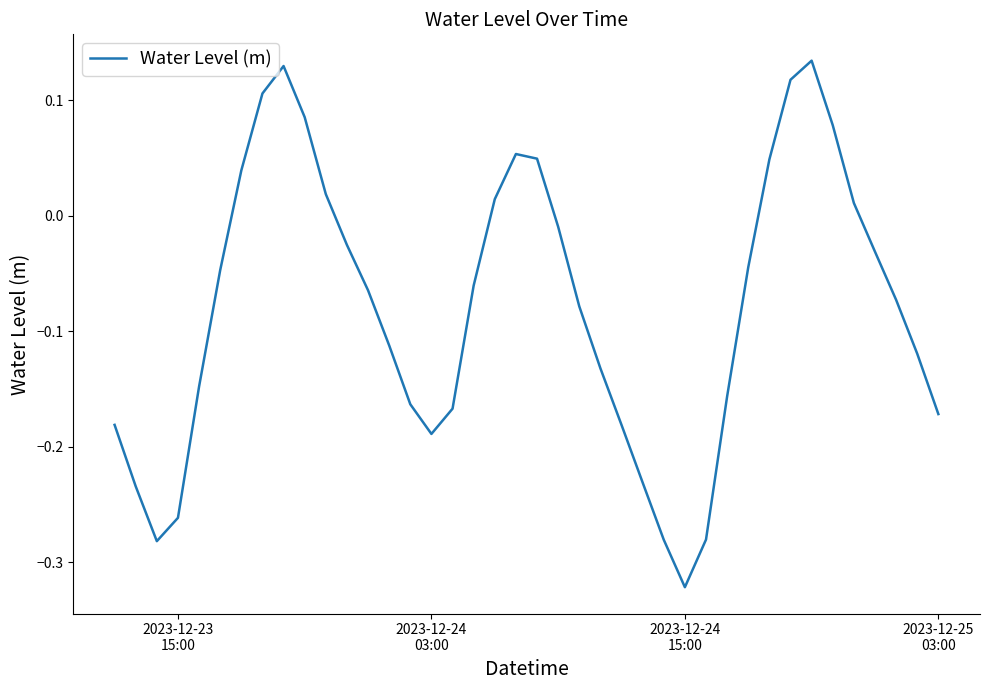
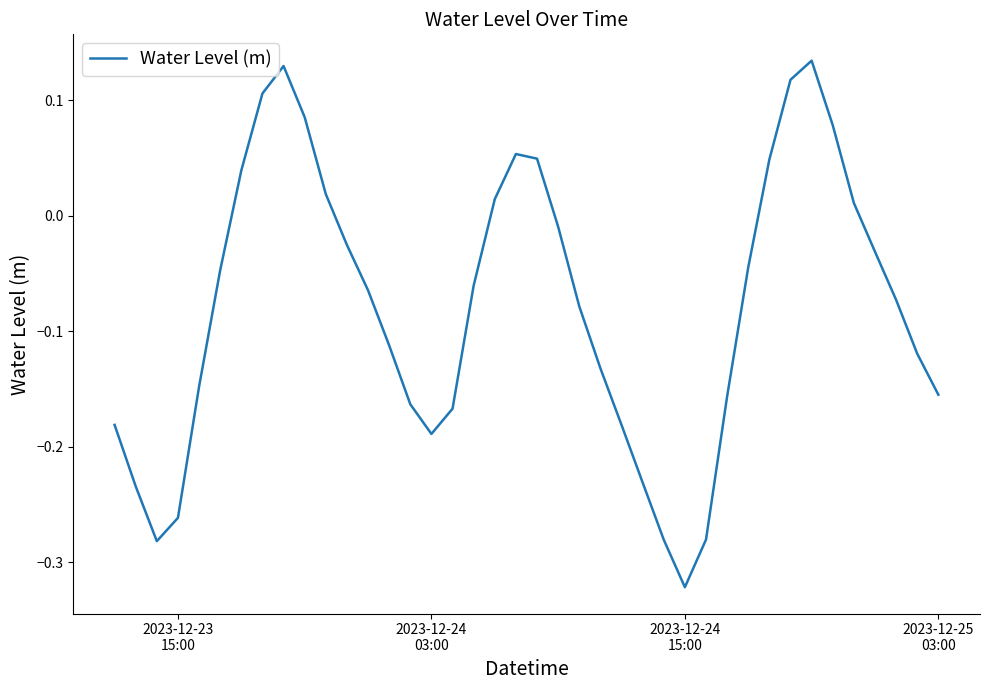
  {
    "2023-12-23 15:00": -0.261,
    "2023-12-24 03:00": -0.189,
    "2023-12-24 15:00": -0.322,
-   "2023-12-25 03:00": -0.172
+   "2023-12-25 03:00": -0.155
  }
